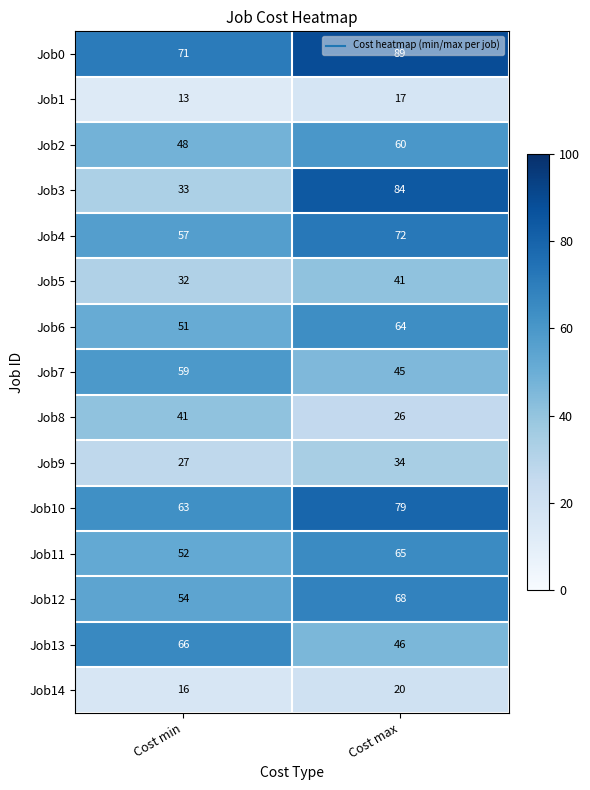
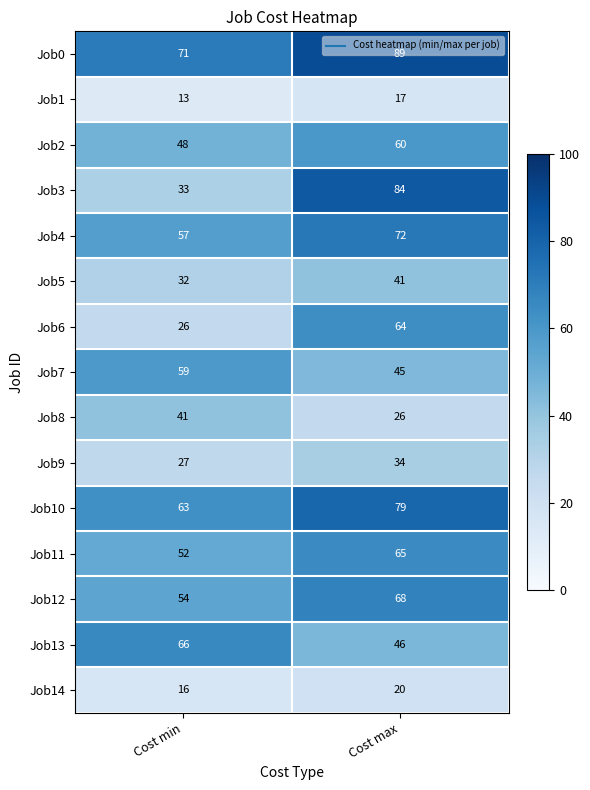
  {
    "Job0": {
      "Cost min": 71
    },
    "Job1": {
      "Cost min": 13,
      "Cost max": 17
    },
    "Job2": {
      "Cost min": 48,
      "Cost max": 60
    },
    "Job3": {
      "Cost min": 33,
      "Cost max": 84
    },
    "Job4": {
      "Cost min": 57,
      "Cost max": 72
    },
    "Job5": {
      "Cost min": 32,
      "Cost max": 41
    },
    "Job6": {
-     "Cost min": 51,
+     "Cost min": 26,
      "Cost max": 64
    },
    "Job7": {
      "Cost min": 59,
      "Cost max": 45
    },
    "Job8": {
      "Cost min": 41,
      "Cost max": 26
    },
    "Job9": {
      "Cost min": 27,
      "Cost max": 34
    },
    "Job10": {
      "Cost min": 63,
      "Cost max": 79
    },
    "Job11": {
      "Cost min": 52,
      "Cost max": 65
    },
    "Job12": {
      "Cost min": 54,
      "Cost max": 68
    },
    "Job13": {
      "Cost min": 66,
      "Cost max": 46
    },
    "Job14": {
      "Cost min": 16,
      "Cost max": 20
    }
  }
